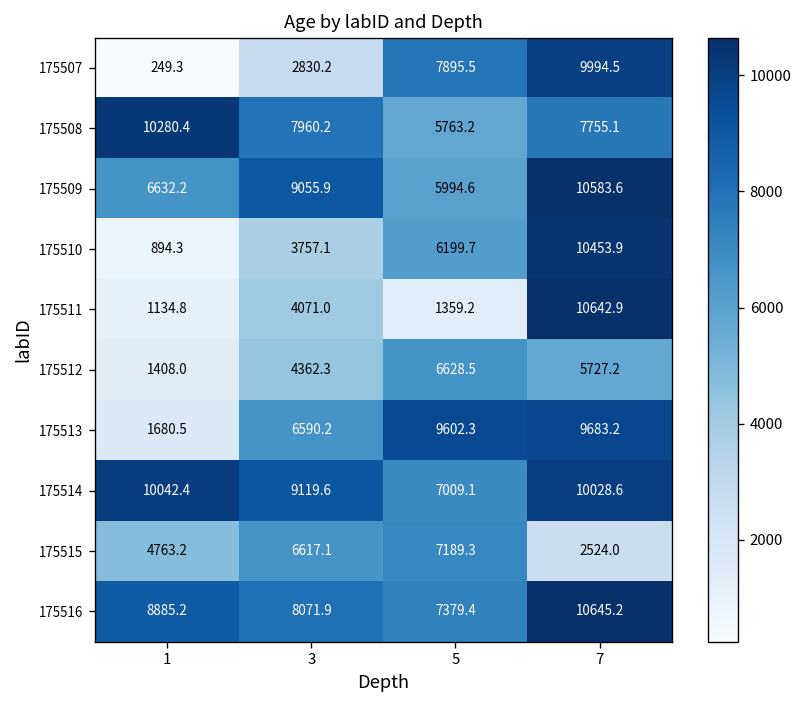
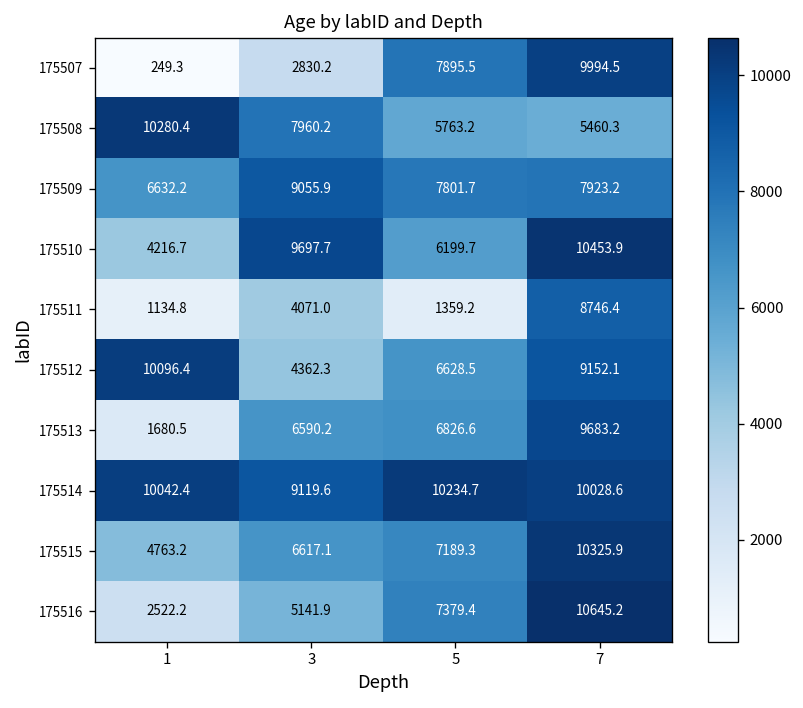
  {
    "175507": {
      "1": 249.3,
      "3": 2830.2,
      "5": 7895.5,
      "7": 9994.5
    },
    "175508": {
      "1": 10280.4,
      "3": 7960.2,
      "5": 5763.2,
-     "7": 7755.1
+     "7": 5460.3
    },
    "175509": {
      "1": 6632.2,
      "3": 9055.9,
-     "5": 5994.6,
-     "7": 10583.6
+     "5": 7801.7,
+     "7": 7923.2
    },
    "175510": {
-     "1": 894.3,
-     "3": 3757.1,
+     "1": 4216.7,
+     "3": 9697.7,
      "5": 6199.7,
      "7": 10453.9
    },
    "175511": {
      "1": 1134.8,
      "3": 4071.0,
      "5": 1359.2,
-     "7": 10642.9
+     "7": 8746.4
    },
    "175512": {
-     "1": 1408.0,
+     "1": 10096.4,
      "3": 4362.3,
      "5": 6628.5,
-     "7": 5727.2
+     "7": 9152.1
    },
    "175513": {
      "1": 1680.5,
      "3": 6590.2,
-     "5": 9602.3,
+     "5": 6826.6,
      "7": 9683.2
    },
    "175514": {
      "1": 10042.4,
      "3": 9119.6,
-     "5": 7009.1,
+     "5": 10234.7,
      "7": 10028.6
    },
    "175515": {
      "1": 4763.2,
      "3": 6617.1,
      "5": 7189.3,
-     "7": 2524.0
+     "7": 10325.9
    },
    "175516": {
-     "1": 8885.2,
-     "3": 8071.9,
+     "1": 2522.2,
+     "3": 5141.9,
      "5": 7379.4,
      "7": 10645.2
    }
  }
